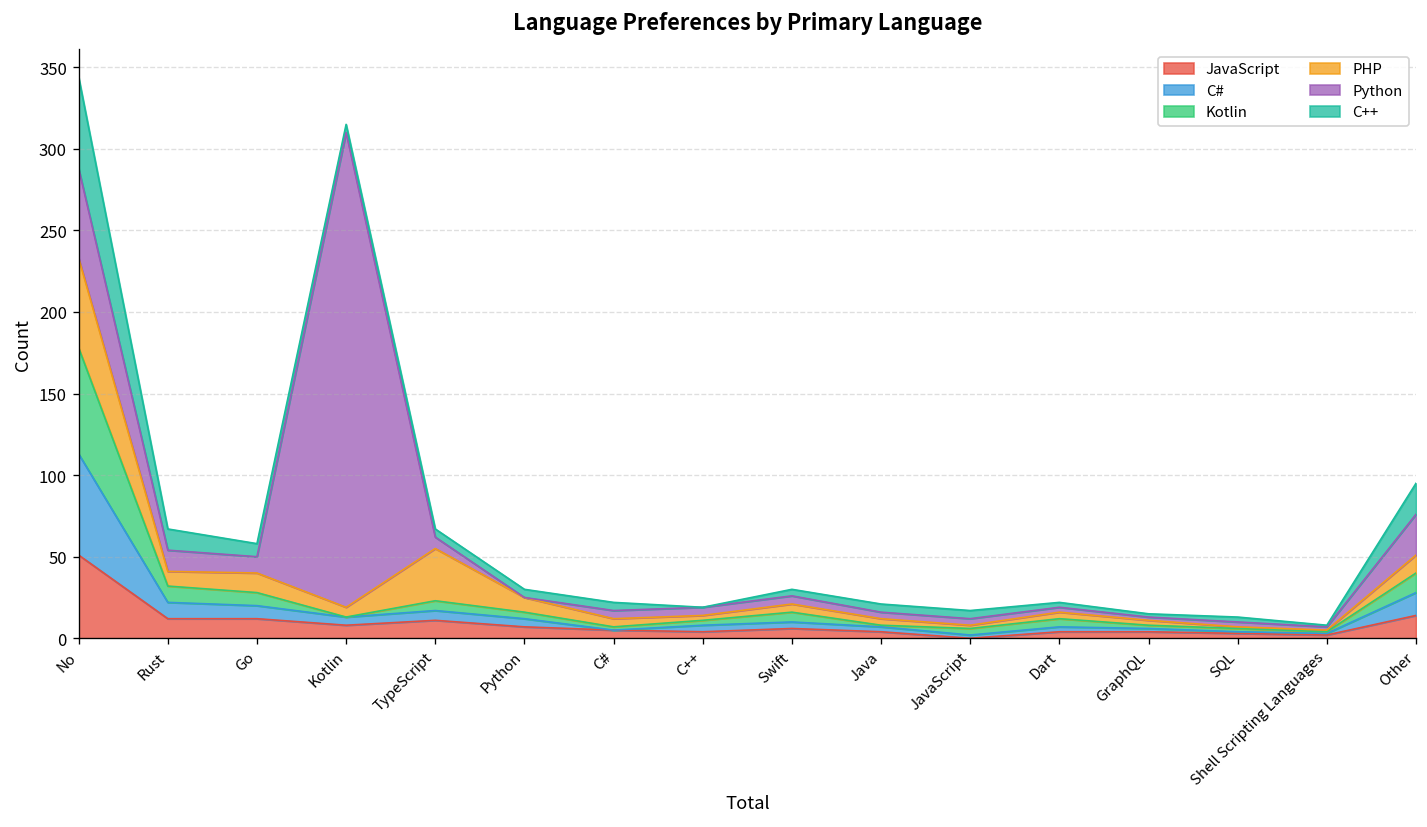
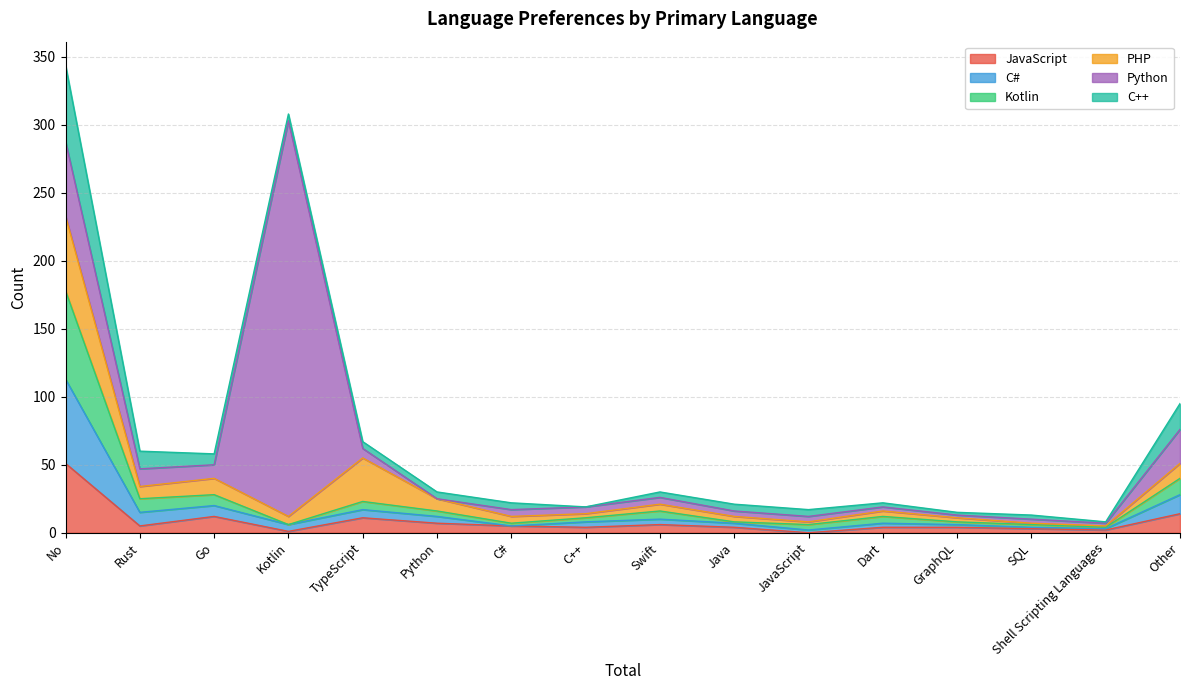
  {
    "JavaScript": {
      "No": 51,
-     "Rust": 12,
+     "Rust": 5,
      "Go": 12,
-     "Kotlin": 8,
+     "Kotlin": 1,
      "TypeScript": 11,
      "Python": 7,
      "C++": 4,
      "Swift": 6,
      "Java": 4,
      "JavaScript": 0,
      "Dart": 4,
      "GraphQL": 4,
      "Other": 14
    },
    "C#": {
      "No": 62,
      "Rust": 10,
      "Go": 8,
      "TypeScript": 6,
      "Python": 5,
      "C++": 4,
      "Swift": 4,
      "JavaScript": 2,
      "Dart": 3,
      "GraphQL": 2,
      "Other": 14
    },
    "PHP": {
      "No": 55,
      "Rust": 9,
      "Go": 12,
      "Kotlin": 6,
      "TypeScript": 32,
      "C#": 5,
      "C++": 3,
      "Swift": 5,
      "Java": 4,
      "JavaScript": 2,
      "Dart": 4,
      "GraphQL": 3,
      "Other": 11
    },
    "Python": {
      "No": 55,
      "Rust": 13,
      "Go": 10,
      "Kotlin": 291,
      "TypeScript": 7,
      "C#": 5,
      "Swift": 5,
      "Java": 4,
      "JavaScript": 4,
      "Dart": 3,
      "GraphQL": 2,
      "SQL": 3,
      "Other": 25
    }
  }
